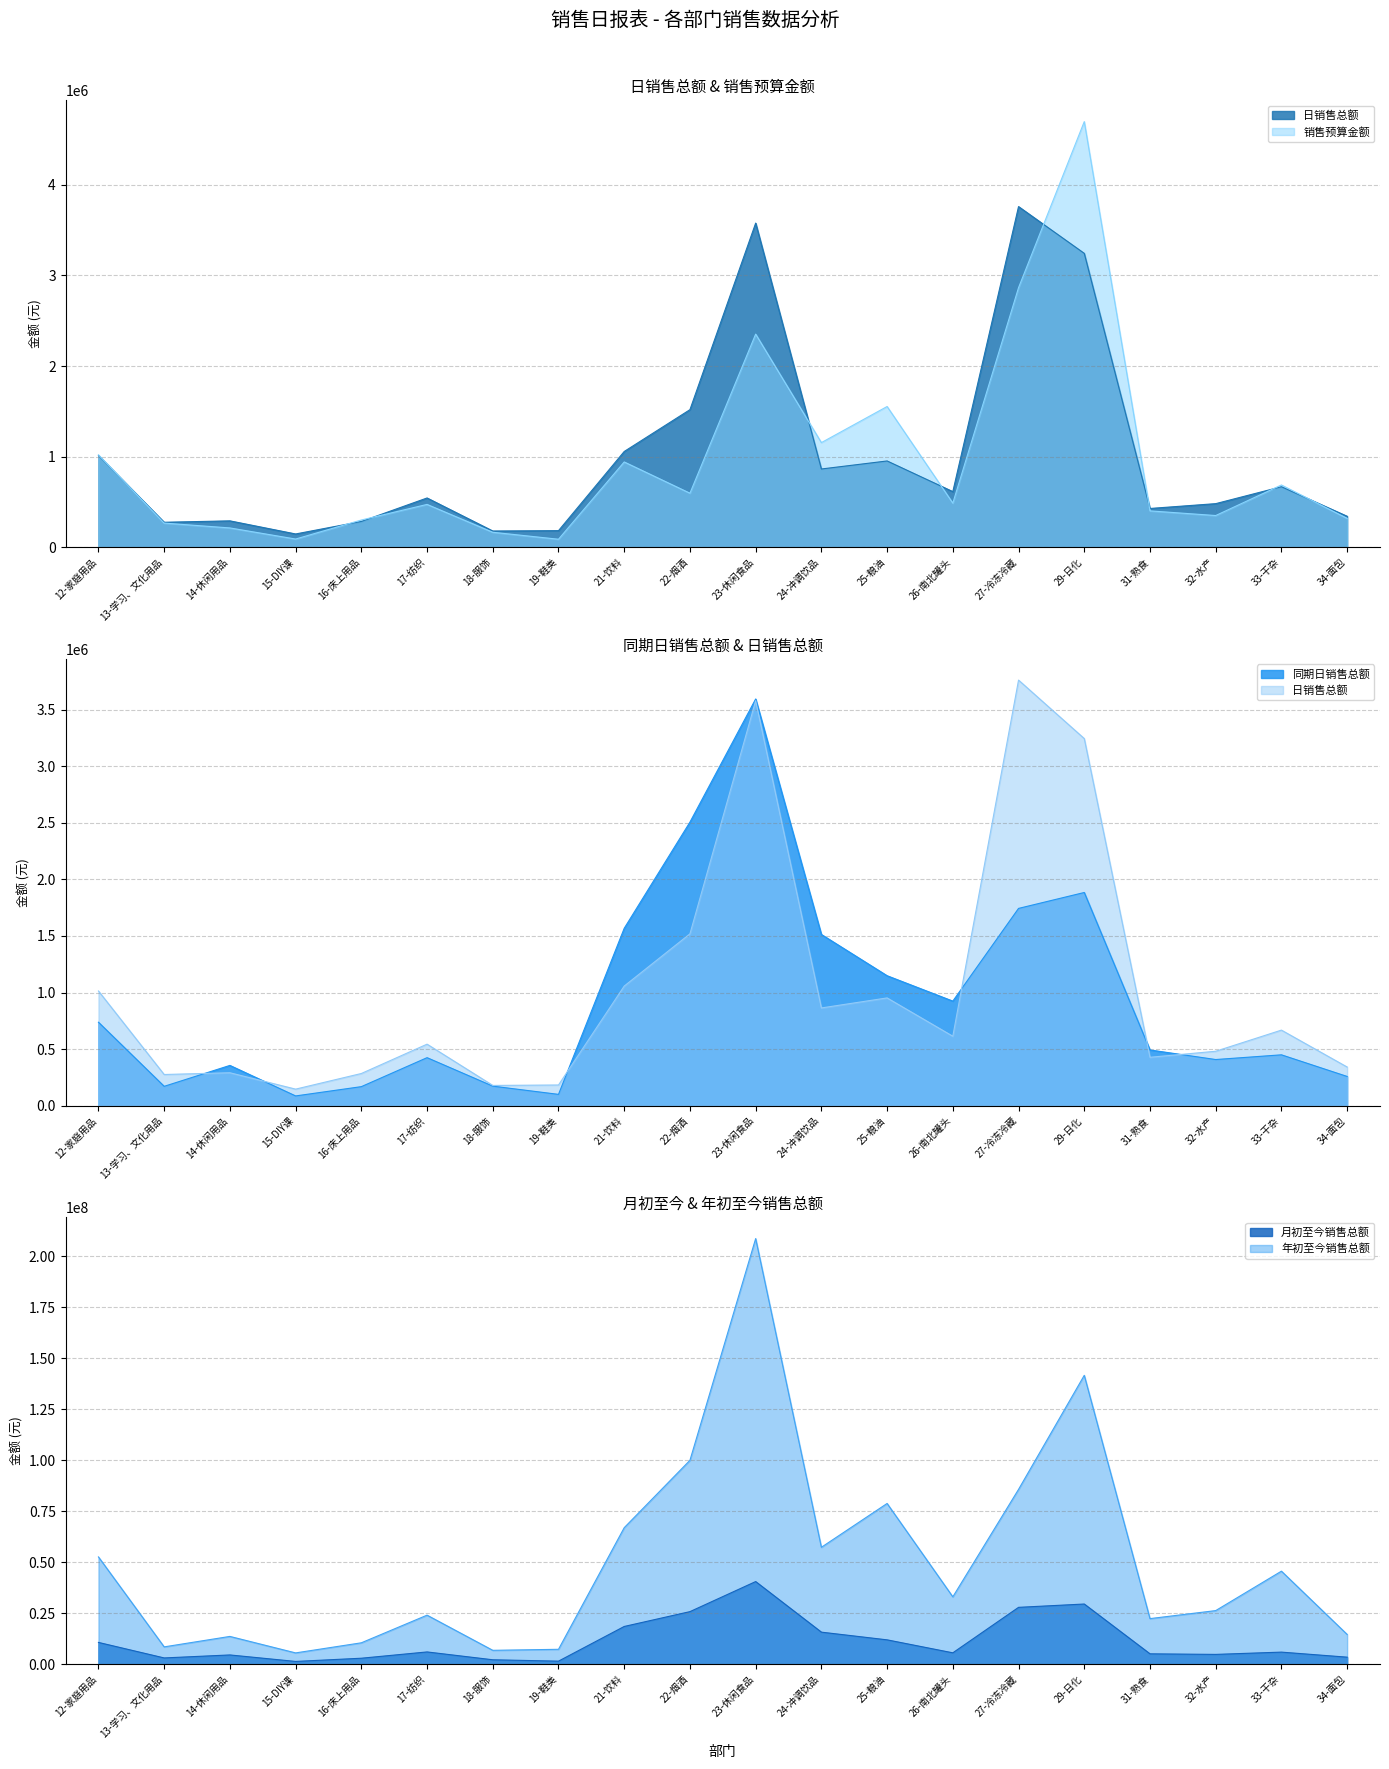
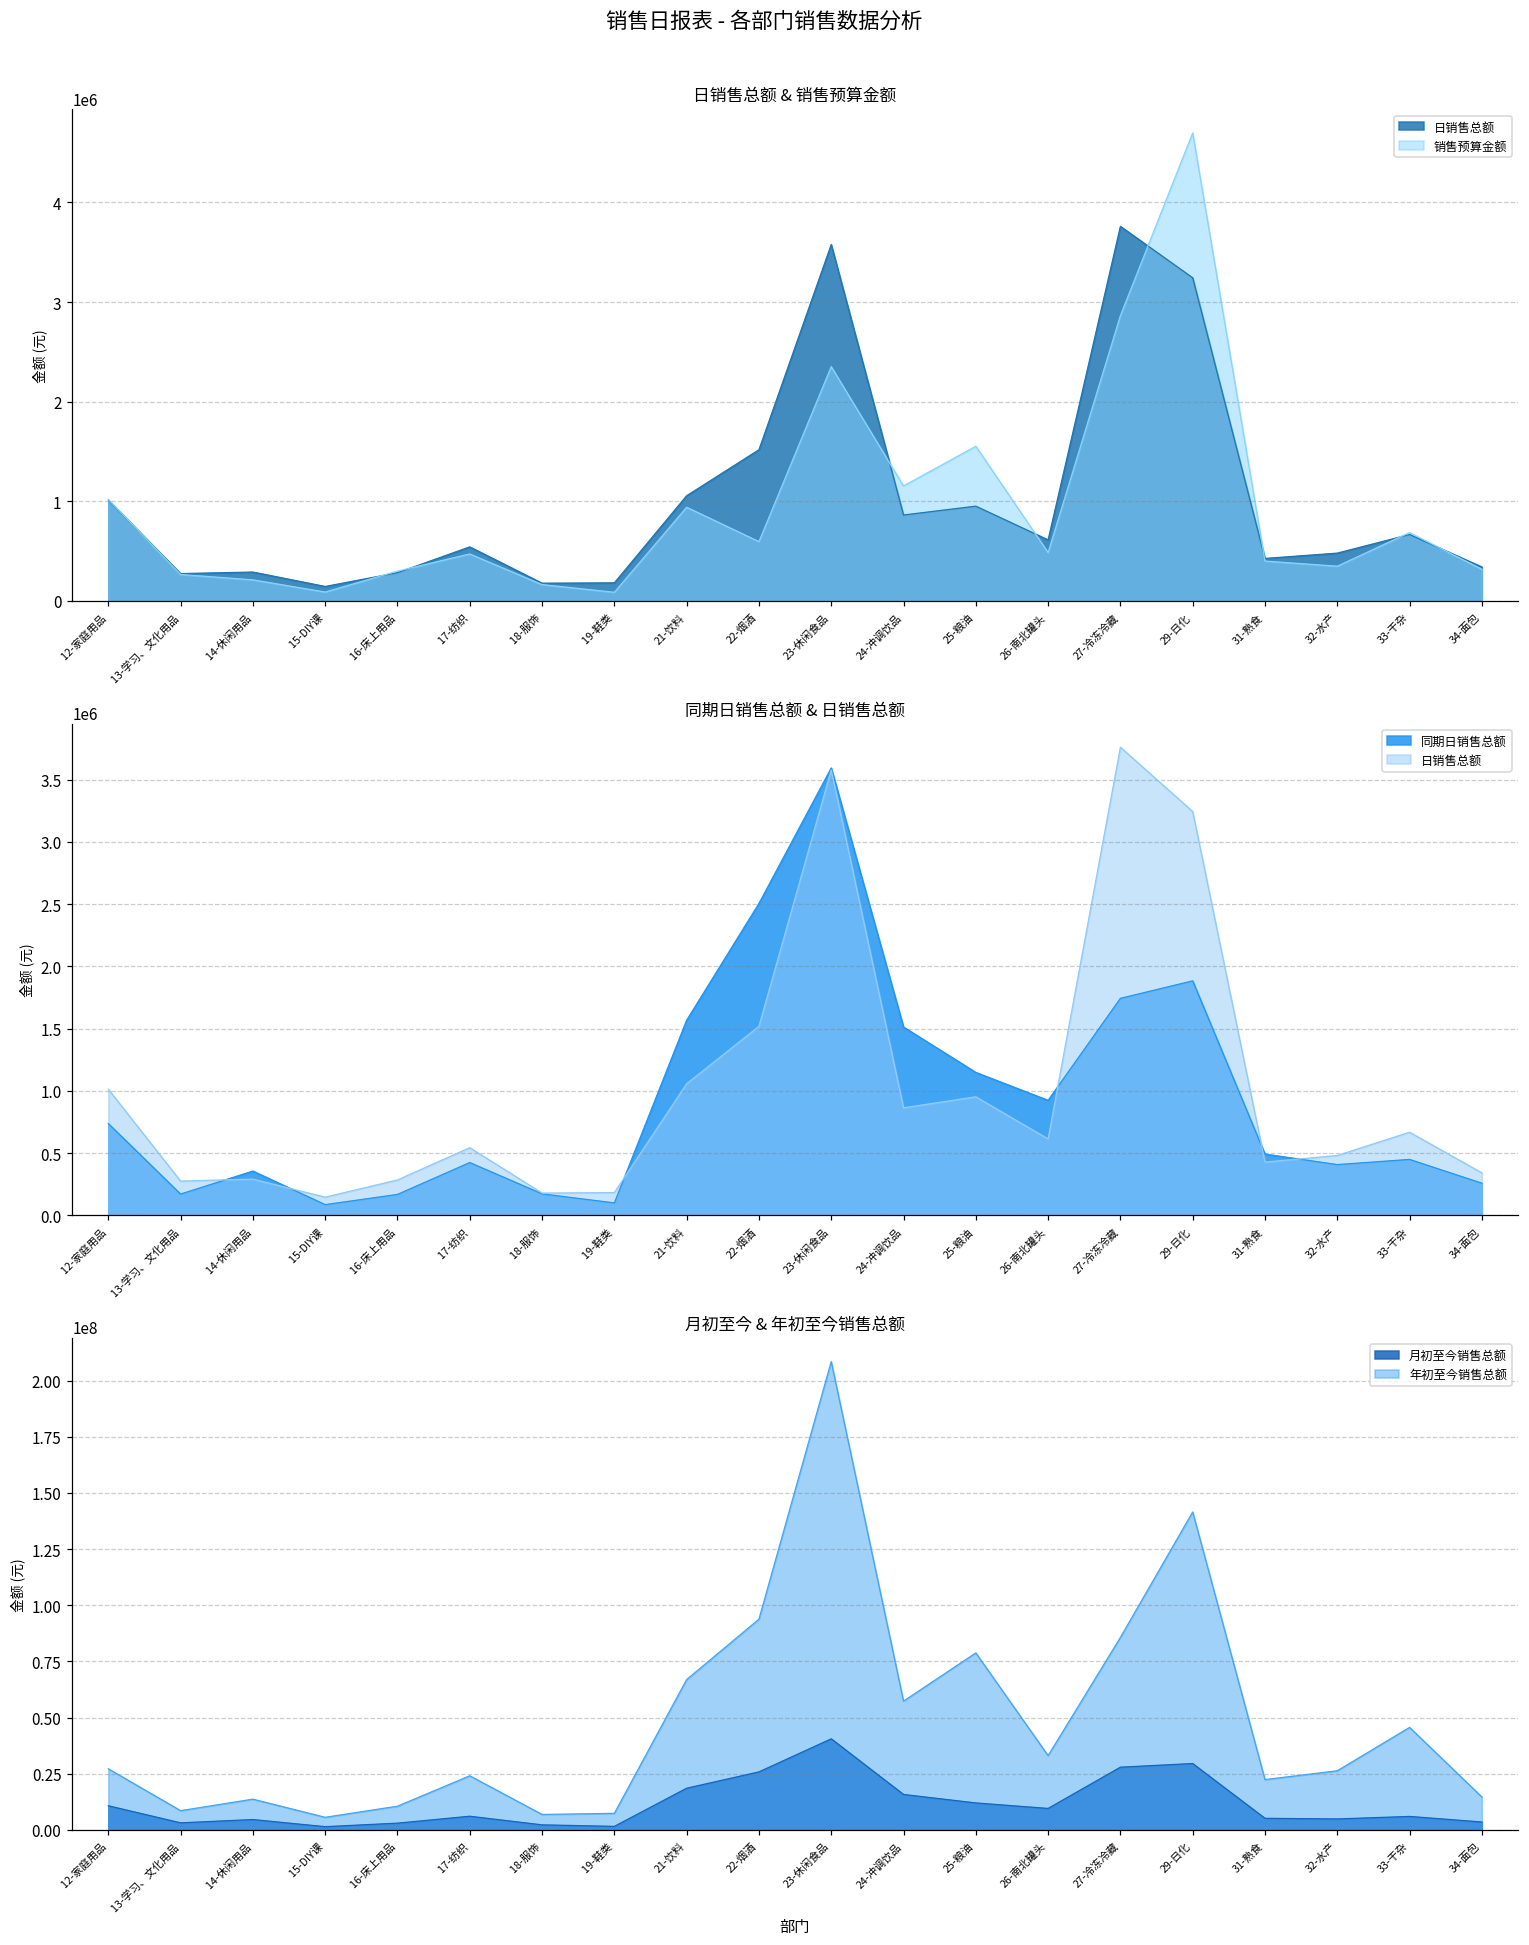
  {
    "日销售总额 & 销售预算金额": {
      "销售预算金额": {
        "14-休闲用品": 200000,
        "15-DIY课": 100000,
        "17-纺织": 500000,
        "19-鞋类": 100000,
        "21-饮料": 900000,
        "22-烟酒": 600000,
        "23-休闲食品": 2400000,
        "24-冲调饮品": 1200000,
        "25-粮油": 1600000,
        "26-南北罐头": 500000,
        "27-冷冻冷藏": 2900000,
        "29-日化": 4700000,
        "32-水产": 400000
      }
    },
    "同期日销售总额 & 日销售总额": {
      "同期日销售总额": {
        "12-家庭用品": 740000,
        "13-学习、文化用品": 170000,
        "14-休闲用品": 360000,
        "15-DIY课": 90000,
        "16-床上用品": 170000,
        "17-纺织": 420000,
        "19-鞋类": 100000,
        "21-饮料": 1570000,
        "22-烟酒": 2510000,
        "24-冲调饮品": 1510000,
        "25-粮油": 1150000,
        "26-南北罐头": 920000,
        "27-冷冻冷藏": 1740000,
        "29-日化": 1880000,
        "31-熟食": 490000,
        "32-水产": 410000,
        "33-干杂": 450000,
        "34-面包": 260000
      },
      "日销售总额": {
        "12-家庭用品": 1010000,
        "13-学习、文化用品": 280000,
        "14-休闲用品": 290000,
        "15-DIY课": 150000,
        "16-床上用品": 280000,
        "17-纺织": 540000,
        "19-鞋类": 180000,
        "21-饮料": 1060000,
        "22-烟酒": 1520000,
        "24-冲调饮品": 860000,
        "25-粮油": 950000,
        "26-南北罐头": 610000,
        "27-冷冻冷藏": 3760000,
        "29-日化": 3240000,
        "31-熟食": 430000,
        "32-水产": 480000,
        "33-干杂": 670000,
        "34-面包": 340000
      }
    },
    "月初至今 & 年初至今销售总额": {
      "月初至今销售总额": {
        "12-家庭用品": 11000000,
        "13-学习、文化用品": 3000000,
        "14-休闲用品": 5000000,
        "15-DIY课": 1000000,
        "16-床上用品": 3000000,
        "17-纺织": 6000000,
        "18-服饰": 2000000,
        "19-鞋类": 2000000,
        "21-饮料": 19000000,
        "22-烟酒": 26000000,
        "23-休闲食品": 41000000,
        "24-冲调饮品": 16000000,
        "25-粮油": 12000000,
-       "26-南北罐头": 6000000,
+       "26-南北罐头": 9000000,
        "27-冷冻冷藏": 28000000,
        "29-日化": 30000000,
        "31-熟食": 5000000,
        "32-水产": 5000000,
        "33-干杂": 6000000,
        "34-面包": 3000000
      },
      "年初至今销售总额": {
-       "12-家庭用品": 53000000,
+       "12-家庭用品": 27000000,
        "13-学习、文化用品": 9000000,
        "14-休闲用品": 14000000,
        "15-DIY课": 6000000,
        "16-床上用品": 10000000,
        "17-纺织": 24000000,
        "18-服饰": 7000000,
        "19-鞋类": 7000000,
        "21-饮料": 67000000,
-       "22-烟酒": 100000000,
+       "22-烟酒": 94000000,
        "23-休闲食品": 209000000,
        "24-冲调饮品": 57000000,
        "25-粮油": 79000000,
        "26-南北罐头": 33000000,
        "27-冷冻冷藏": 86000000,
        "29-日化": 142000000,
        "31-熟食": 22000000,
        "32-水产": 26000000,
        "33-干杂": 46000000,
        "34-面包": 15000000
      }
    }
  }
